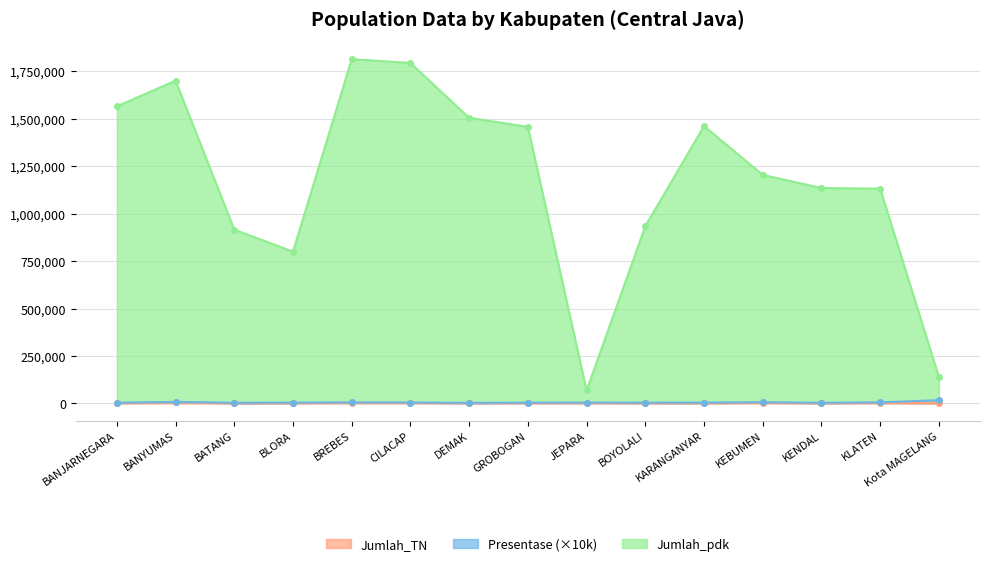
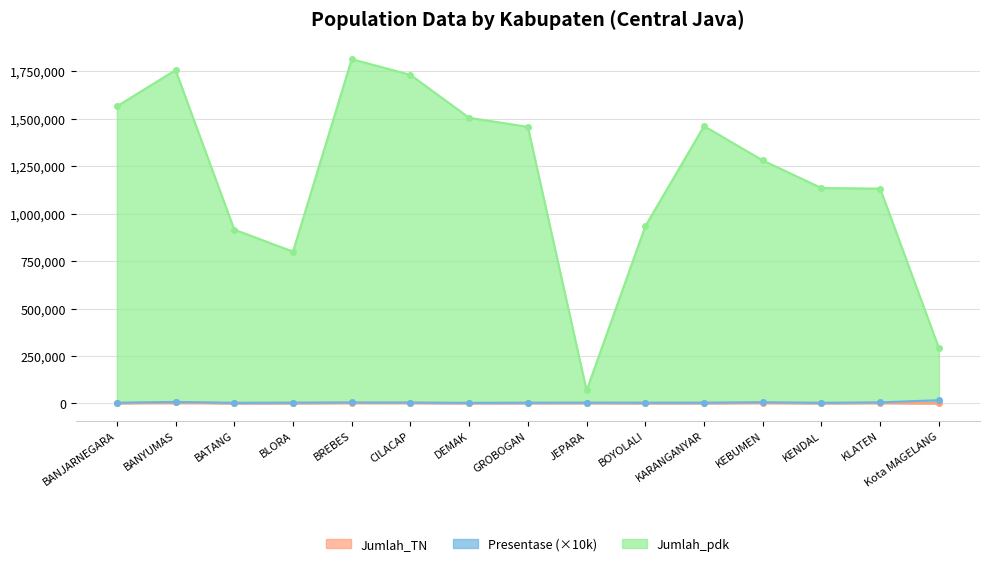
  {
    "Jumlah_TN": {
      "Kota MAGELANG": "0"
    },
    "Presentase (×10k)": {
      "Kota MAGELANG": "20,000"
    },
    "Jumlah_pdk": {
      "BANJARNEGARA": "1,560,000",
-     "BANYUMAS": "1,690,000",
+     "BANYUMAS": "1,750,000",
      "BATANG": "910,000",
      "BLORA": "800,000",
      "BREBES": "1,810,000",
-     "CILACAP": "1,790,000",
+     "CILACAP": "1,730,000",
      "DEMAK": "1,500,000",
      "GROBOGAN": "1,450,000",
      "JEPARA": "60,000",
      "BOYOLALI": "930,000",
      "KARANGANYAR": "1,460,000",
-     "KEBUMEN": "1,200,000",
+     "KEBUMEN": "1,270,000",
      "KENDAL": "1,130,000",
      "KLATEN": "1,130,000",
-     "Kota MAGELANG": "120,000"
+     "Kota MAGELANG": "270,000"
    }
  }
